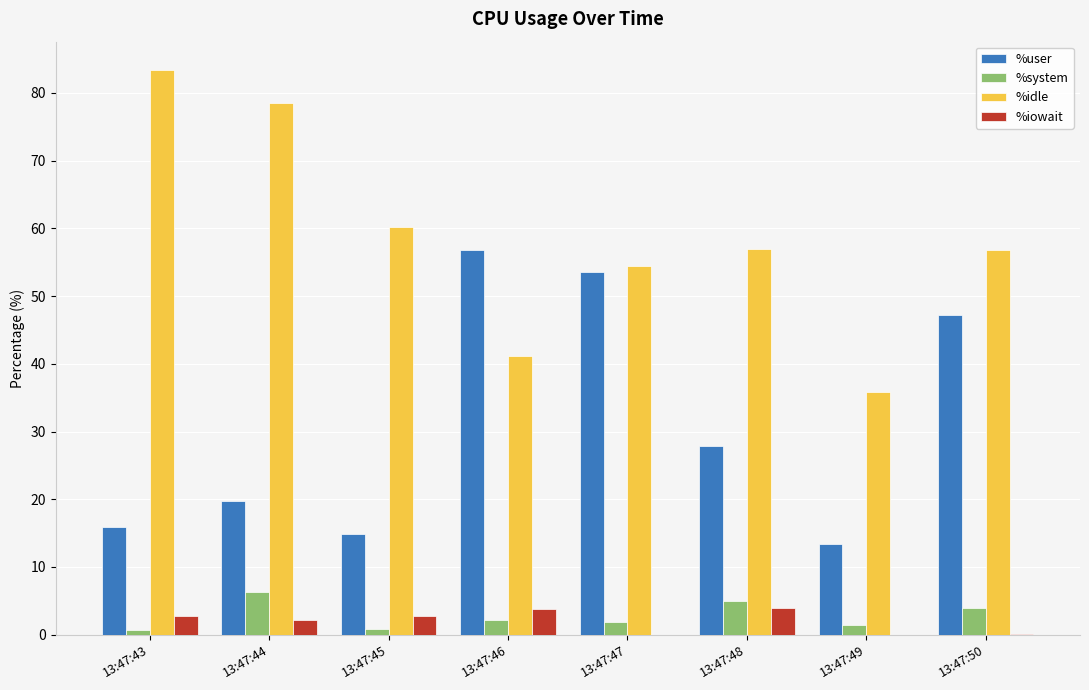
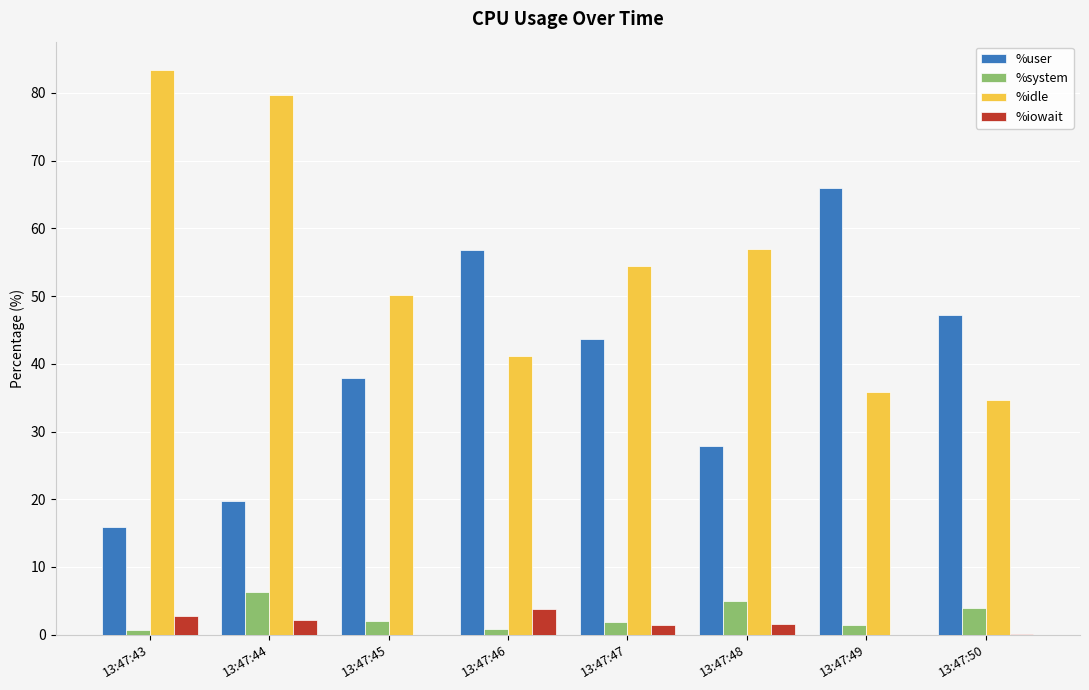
  {
    "%user": {
      "13:47:43": 16,
      "13:47:44": 20,
-     "13:47:45": 15,
+     "13:47:45": 38,
      "13:47:46": 57,
-     "13:47:47": 54,
+     "13:47:47": 44,
      "13:47:48": 28,
-     "13:47:49": 13,
+     "13:47:49": 66,
      "13:47:50": 47
    },
    "%system": {
      "13:47:43": 1,
      "13:47:44": 6,
-     "13:47:45": 1,
-     "13:47:46": 2,
+     "13:47:45": 2,
+     "13:47:46": 1,
      "13:47:47": 2,
      "13:47:48": 5,
      "13:47:49": 1,
      "13:47:50": 4
    },
    "%idle": {
      "13:47:43": 83,
-     "13:47:44": 78,
-     "13:47:45": 60,
+     "13:47:44": 80,
+     "13:47:45": 50,
      "13:47:46": 41,
      "13:47:47": 54,
      "13:47:48": 57,
      "13:47:49": 36,
-     "13:47:50": 57
+     "13:47:50": 35
    },
    "%iowait": {
      "13:47:43": 3,
      "13:47:44": 2,
-     "13:47:45": 3,
+     "13:47:45": 0,
      "13:47:46": 4,
-     "13:47:47": 0,
-     "13:47:48": 4,
+     "13:47:47": 1,
+     "13:47:48": 2,
      "13:47:49": 0
    }
  }
